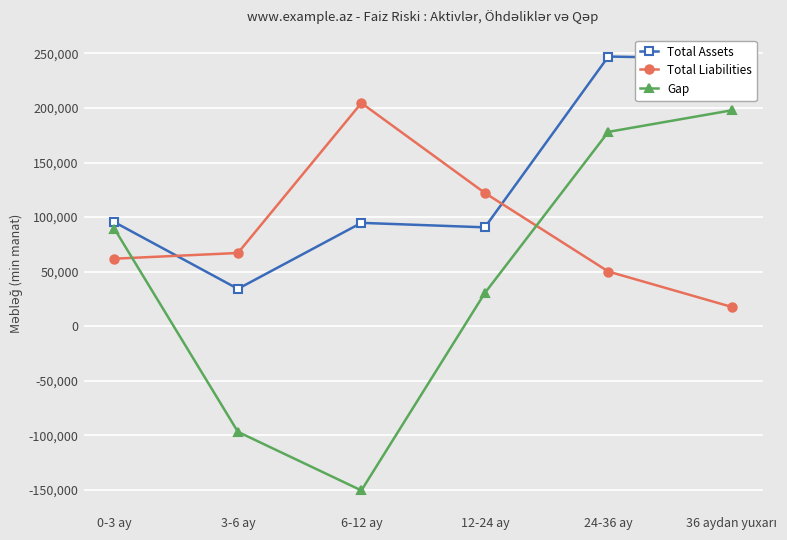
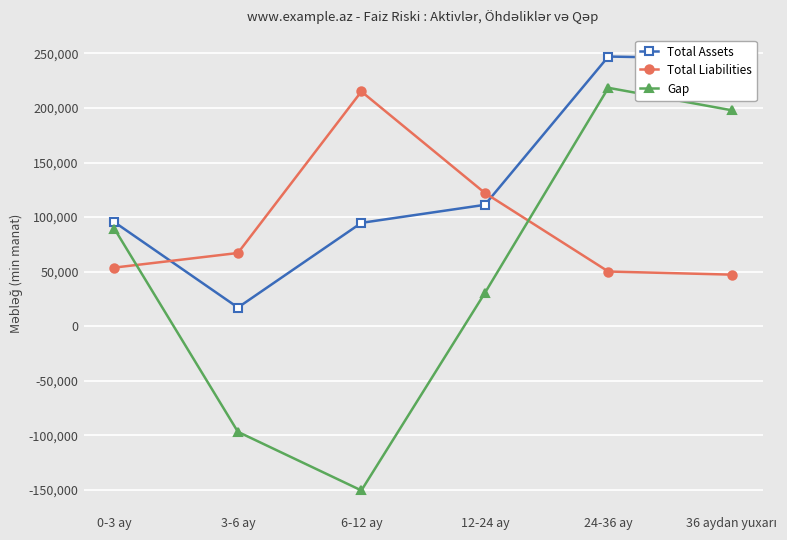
  {
    "Total Assets": {
      "0-3 ay": "95,000",
-     "3-6 ay": "34,000",
+     "3-6 ay": "17,000",
      "6-12 ay": "95,000",
-     "12-24 ay": "91,000",
+     "12-24 ay": "111,000",
      "24-36 ay": "247,000"
    },
    "Total Liabilities": {
-     "0-3 ay": "62,000",
+     "0-3 ay": "54,000",
      "3-6 ay": "67,000",
-     "6-12 ay": "205,000",
+     "6-12 ay": "215,000",
      "12-24 ay": "122,000",
      "24-36 ay": "50,000",
-     "36 aydan yuxarı": "18,000"
+     "36 aydan yuxarı": "47,000"
    },
    "Gap": {
      "0-3 ay": "89,000",
      "3-6 ay": "-97,000",
      "6-12 ay": "-151,000",
      "12-24 ay": "30,000",
-     "24-36 ay": "178,000",
+     "24-36 ay": "219,000",
      "36 aydan yuxarı": "198,000"
    }
  }
